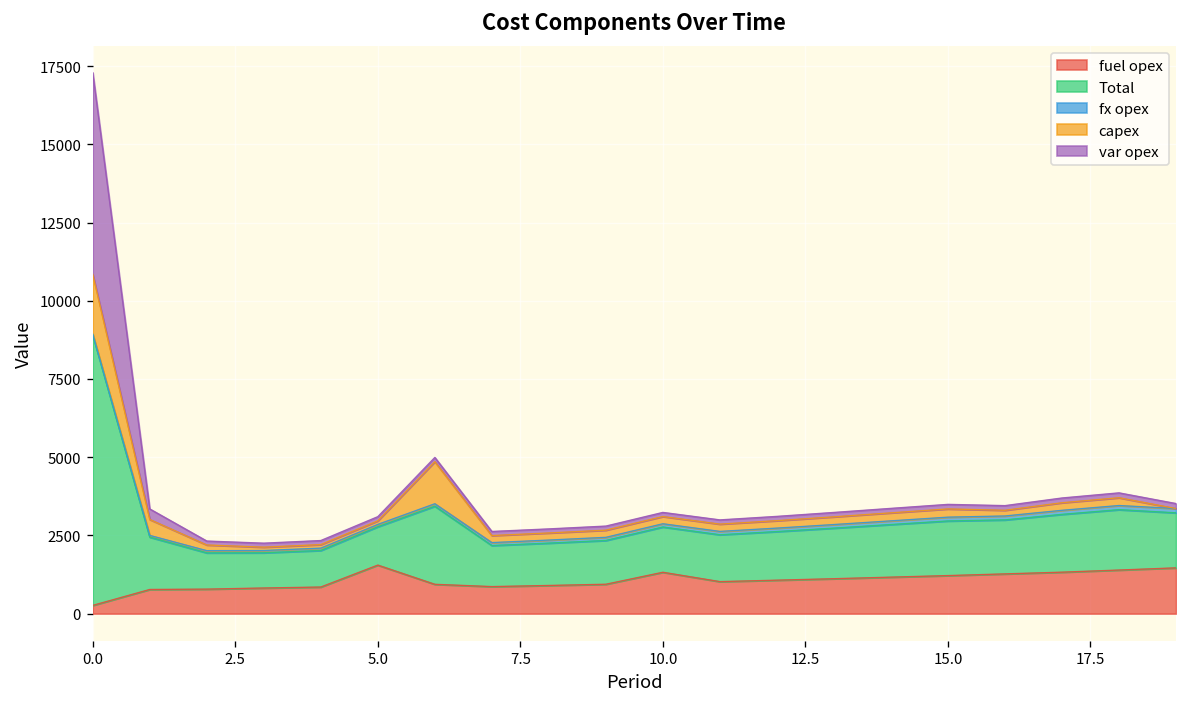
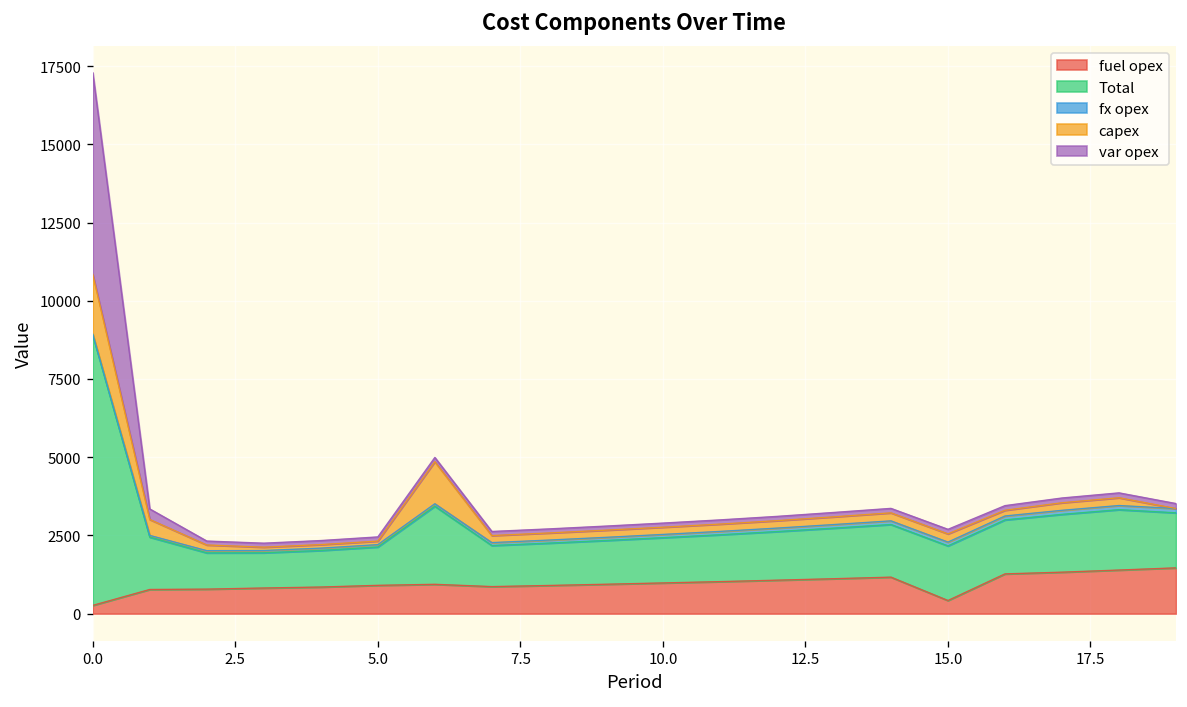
  {
    "fuel opex": {
      "0.0": 300,
-     "5.0": 1600,
-     "10.0": 1300,
-     "15.0": 1200
+     "5.0": 900,
+     "10.0": 1000,
+     "15.0": 400
    },
    "Total": {
      "10.0": 1400,
      "15.0": 1700
    },
    "fx opex": {
      "10.0": 100,
      "15.0": 100
    },
    "capex": {
      "0.0": 1900,
      "5.0": 100,
      "10.0": 200,
      "15.0": 300
    },
    "var opex": {
      "0.0": 6400,
      "5.0": 100,
      "10.0": 100,
      "15.0": 100
    }
  }
